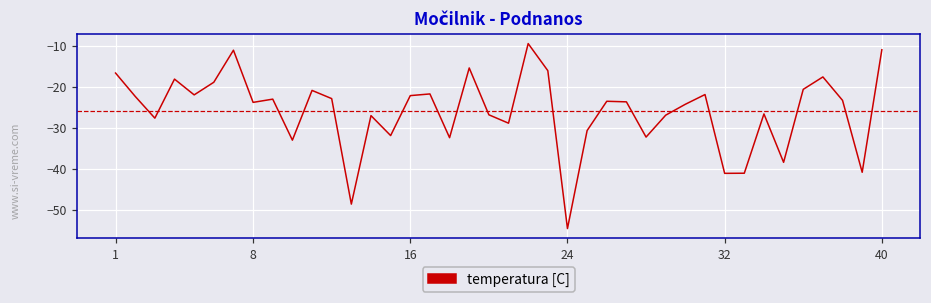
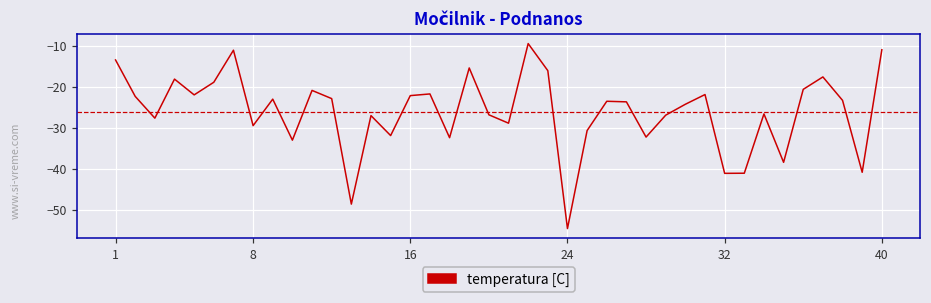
  {
-   "1": -17,
-   "8": -24,
+   "1": -13,
+   "8": -30,
    "16": -22,
    "24": -55,
    "32": -41,
    "40": -11
  }
